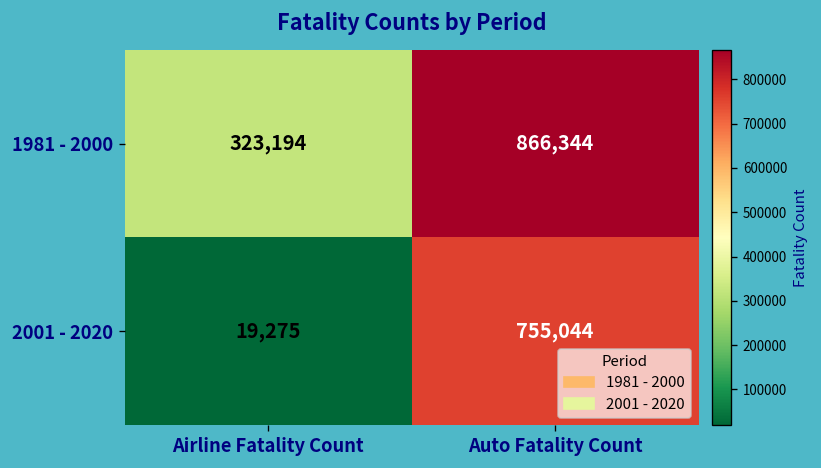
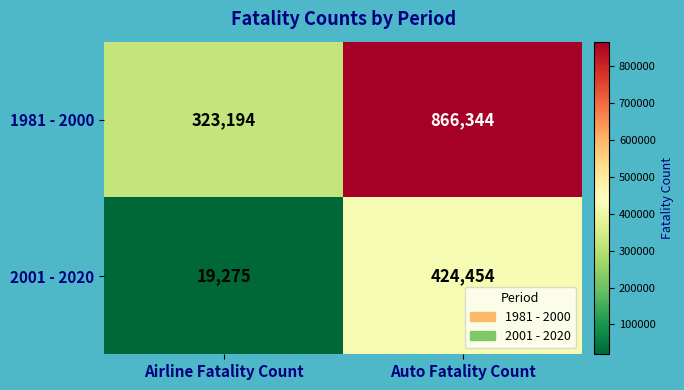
  {
    "1981 - 2000": {
      "Airline Fatality Count": "323,194",
      "Auto Fatality Count": "866,344"
    },
    "2001 - 2020": {
      "Airline Fatality Count": "19,275",
-     "Auto Fatality Count": "755,044"
+     "Auto Fatality Count": "424,454"
    }
  }
